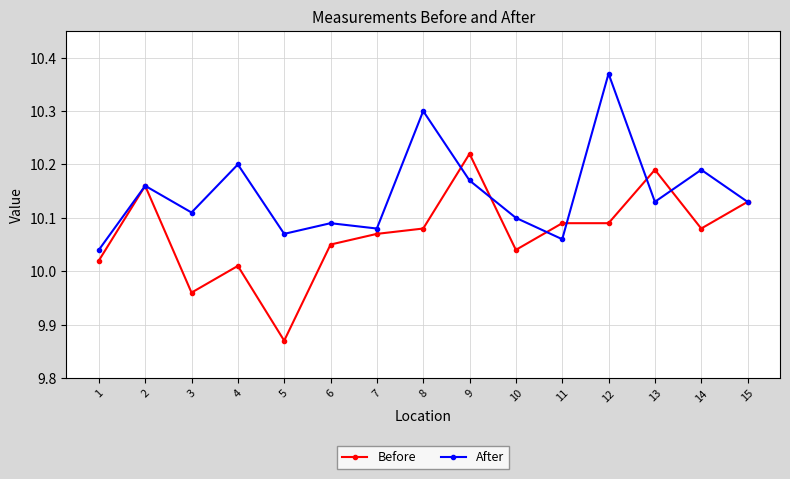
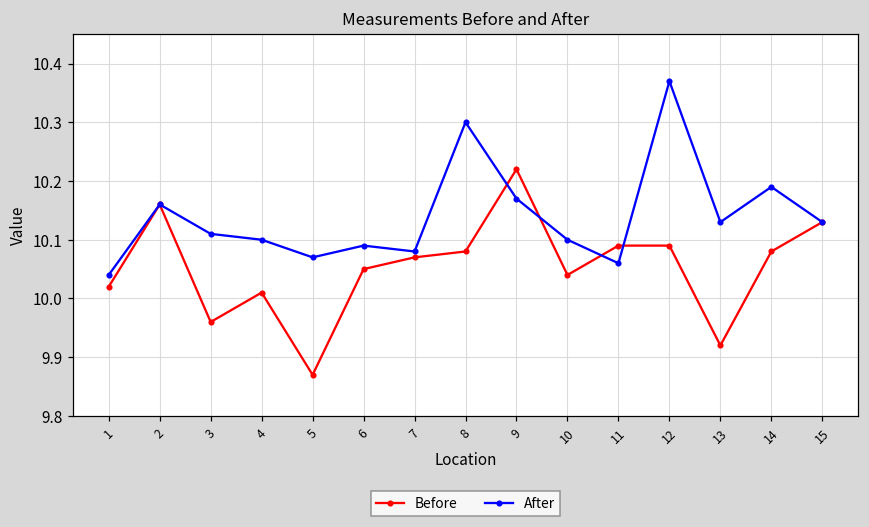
  {
    "Before": {
      "1": 10.02,
      "3": 9.96,
      "4": 10.01,
      "5": 9.87,
      "6": 10.05,
      "7": 10.07,
      "8": 10.08,
      "9": 10.22,
      "10": 10.04,
      "11": 10.09,
      "12": 10.09,
-     "13": 10.19,
+     "13": 9.92,
      "14": 10.08
    },
    "After": {
      "1": 10.04,
      "3": 10.11,
-     "4": 10.2,
+     "4": 10.1,
      "5": 10.07,
      "6": 10.09,
      "7": 10.08,
      "8": 10.3,
      "9": 10.17,
      "10": 10.1,
      "11": 10.06,
      "12": 10.37,
      "13": 10.13,
      "14": 10.19
    }
  }
